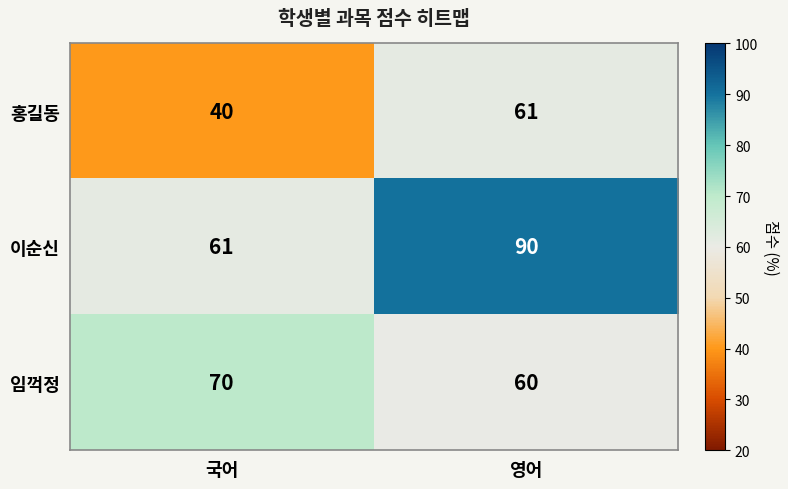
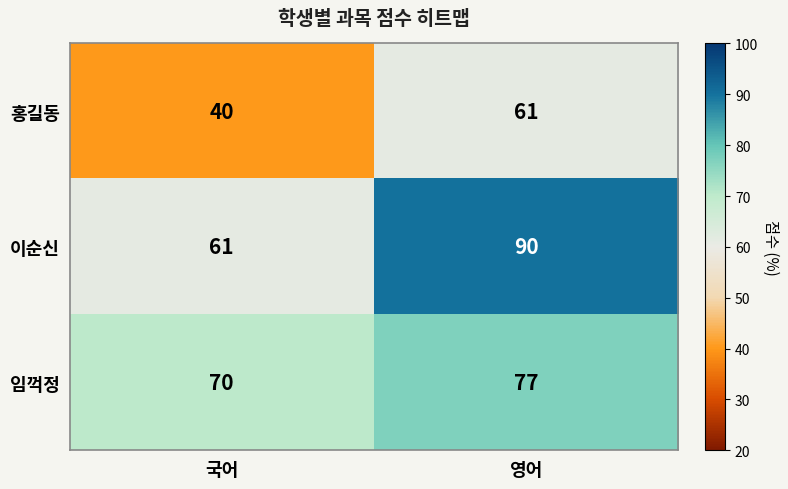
  {
    "홍길동": {
      "국어": 40,
      "영어": 61
    },
    "이순신": {
      "국어": 61,
      "영어": 90
    },
    "임꺽정": {
      "국어": 70,
-     "영어": 60
+     "영어": 77
    }
  }
